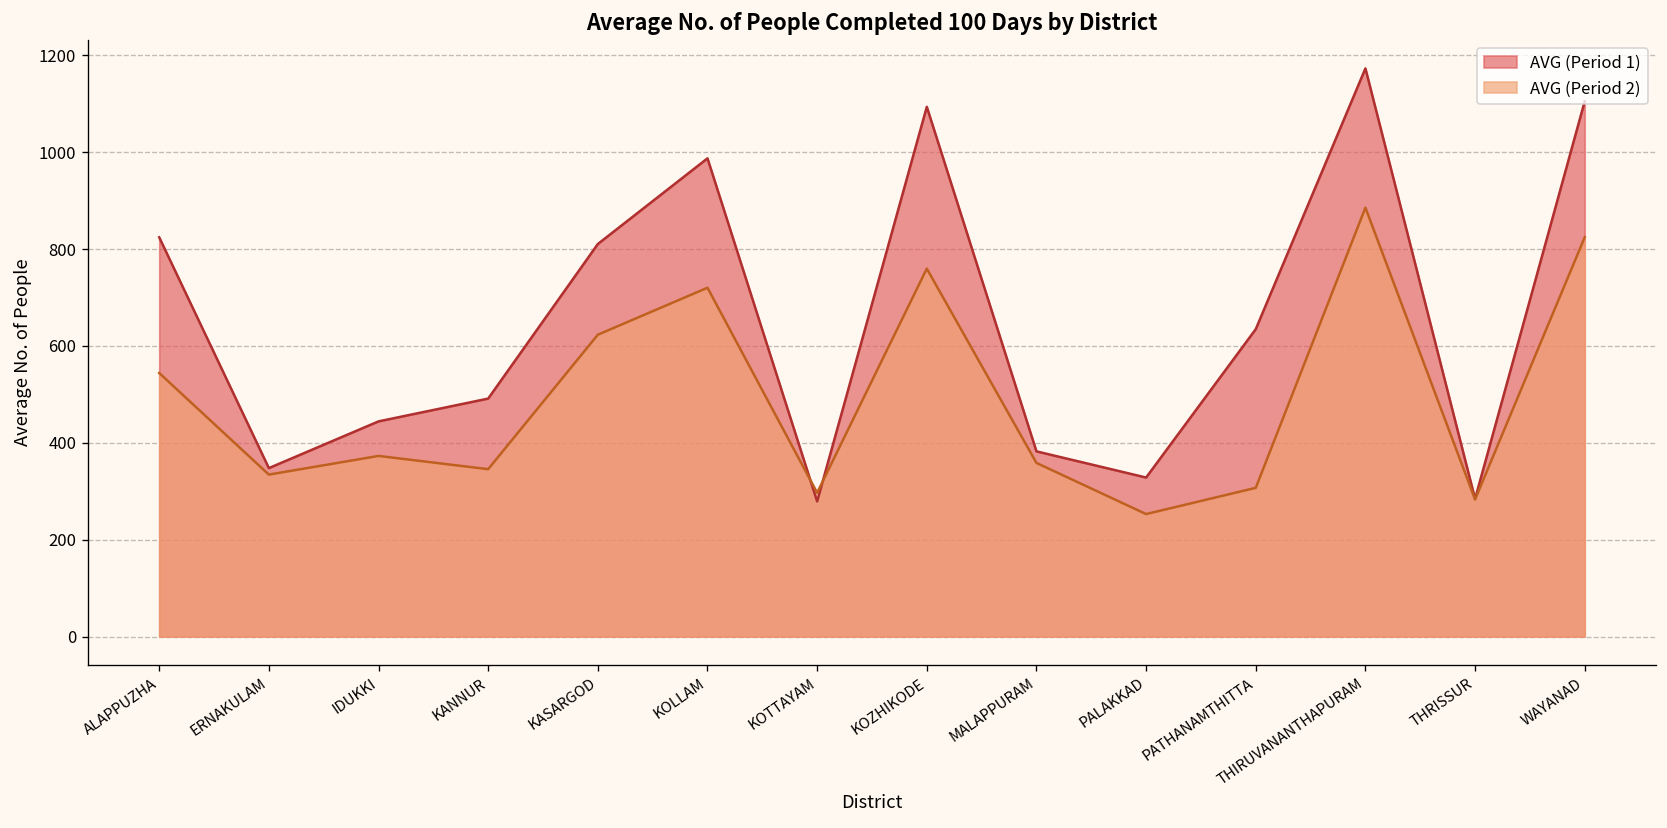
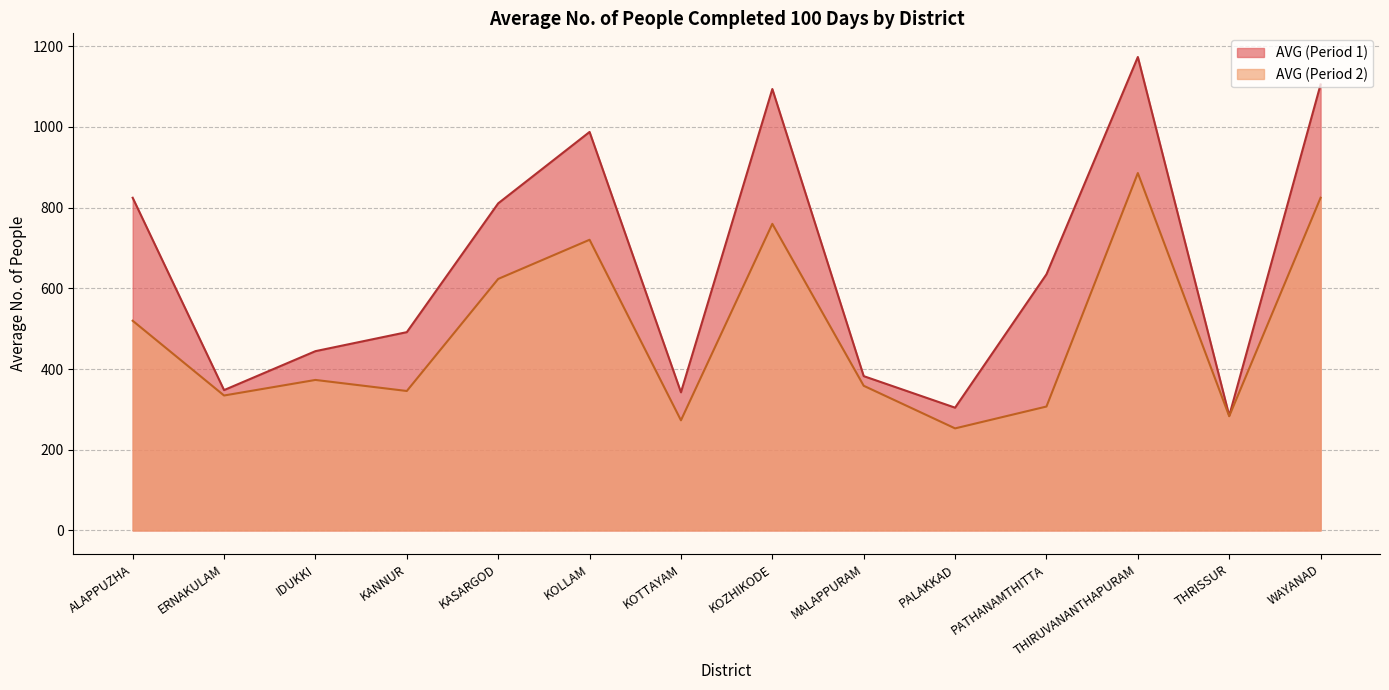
  {
    "AVG (Period 1)": {
      "ALAPPUZHA": 820,
      "ERNAKULAM": 350,
      "IDUKKI": 440,
      "KANNUR": 490,
      "KASARGOD": 810,
      "KOLLAM": 990,
-     "KOTTAYAM": 280,
+     "KOTTAYAM": 340,
      "KOZHIKODE": 1090,
      "MALAPPURAM": 380,
-     "PALAKKAD": 330,
+     "PALAKKAD": 300,
      "PATHANAMTHITTA": 630,
      "THIRUVANANTHAPURAM": 1170
    },
    "AVG (Period 2)": {
-     "ALAPPUZHA": 540,
+     "ALAPPUZHA": 520,
      "ERNAKULAM": 330,
      "IDUKKI": 370,
      "KANNUR": 350,
      "KASARGOD": 620,
      "KOLLAM": 720,
-     "KOTTAYAM": 300,
+     "KOTTAYAM": 270,
      "KOZHIKODE": 760,
      "MALAPPURAM": 360,
      "PALAKKAD": 250,
      "PATHANAMTHITTA": 310,
      "THIRUVANANTHAPURAM": 890,
      "WAYANAD": 820
    }
  }
